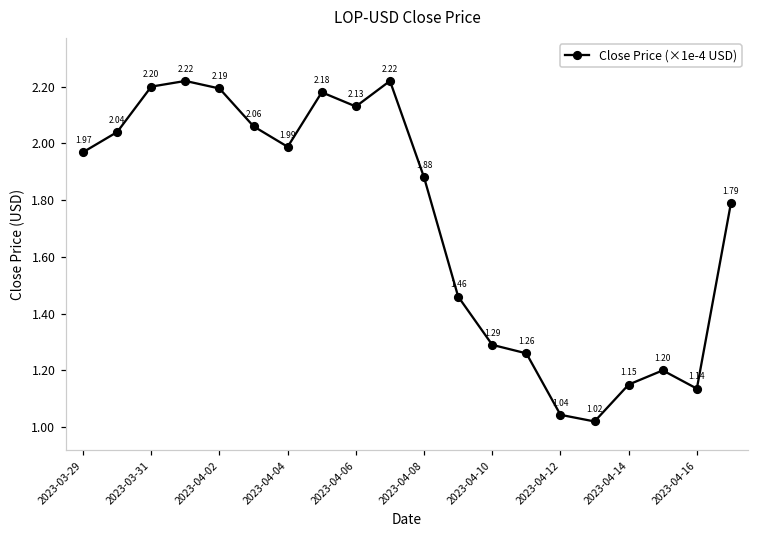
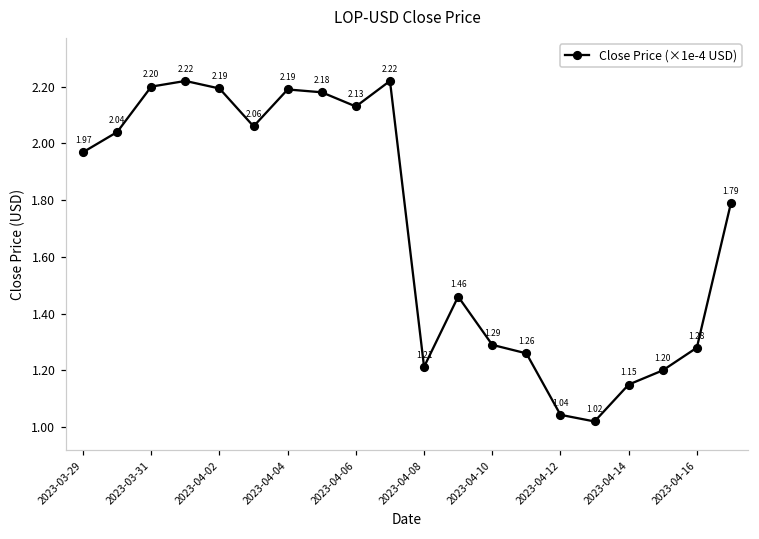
  {
    "2023-03-29": 1.97,
    "2023-03-31": 2.20,
    "2023-04-02": 2.19,
-   "2023-04-04": 1.99,
+   "2023-04-04": 2.19,
    "2023-04-06": 2.13,
-   "2023-04-08": 1.88,
+   "2023-04-08": 1.21,
    "2023-04-10": 1.29,
    "2023-04-12": 1.04,
    "2023-04-14": 1.15,
-   "2023-04-16": 1.14
+   "2023-04-16": 1.28
  }
